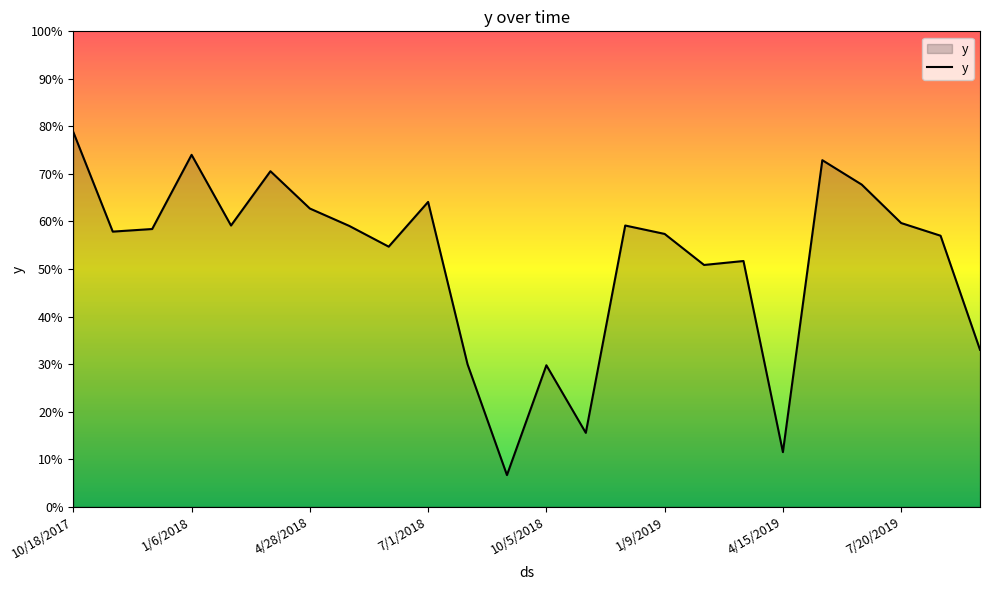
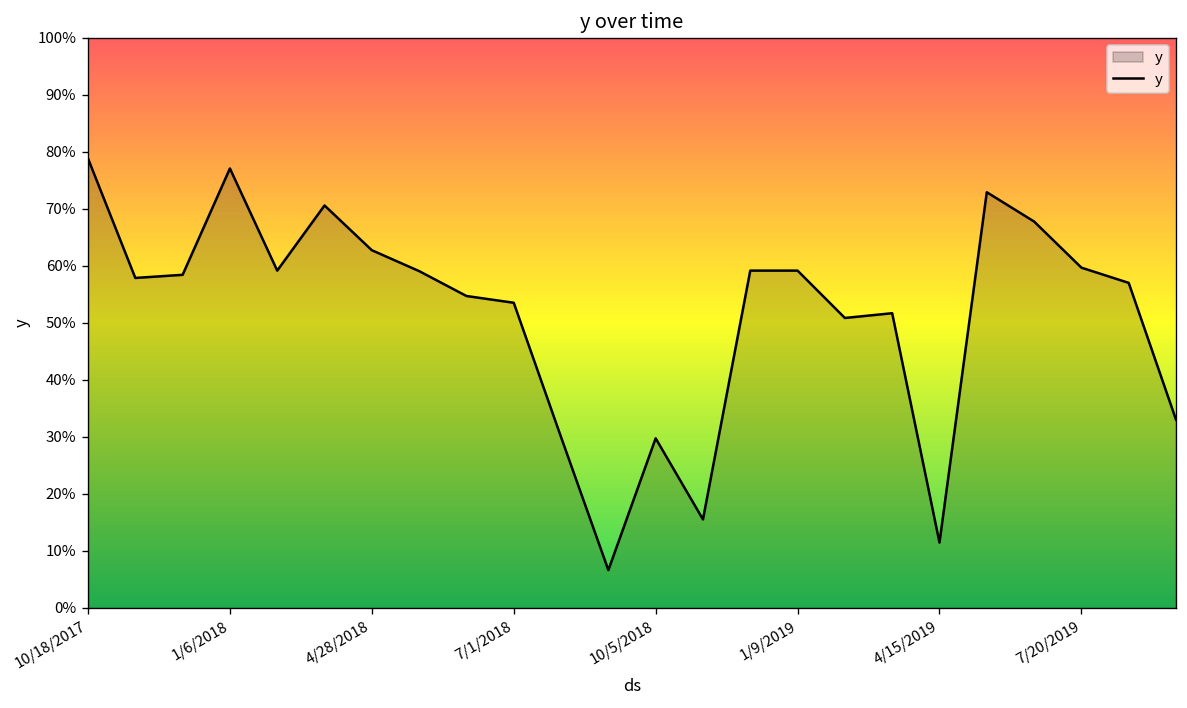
  {
    "10/18/2017": "79%",
-   "1/6/2018": "74%",
+   "1/6/2018": "77%",
    "4/28/2018": "63%",
-   "7/1/2018": "64%",
+   "7/1/2018": "54%",
    "10/5/2018": "30%",
-   "1/9/2019": "57%",
+   "1/9/2019": "59%",
    "4/15/2019": "11%",
    "7/20/2019": "60%"
  }
